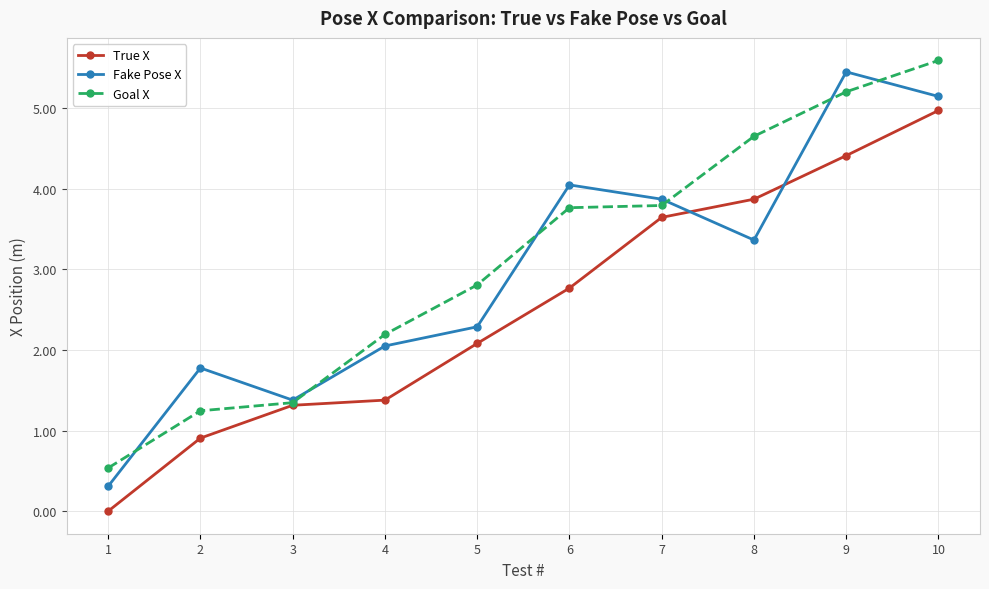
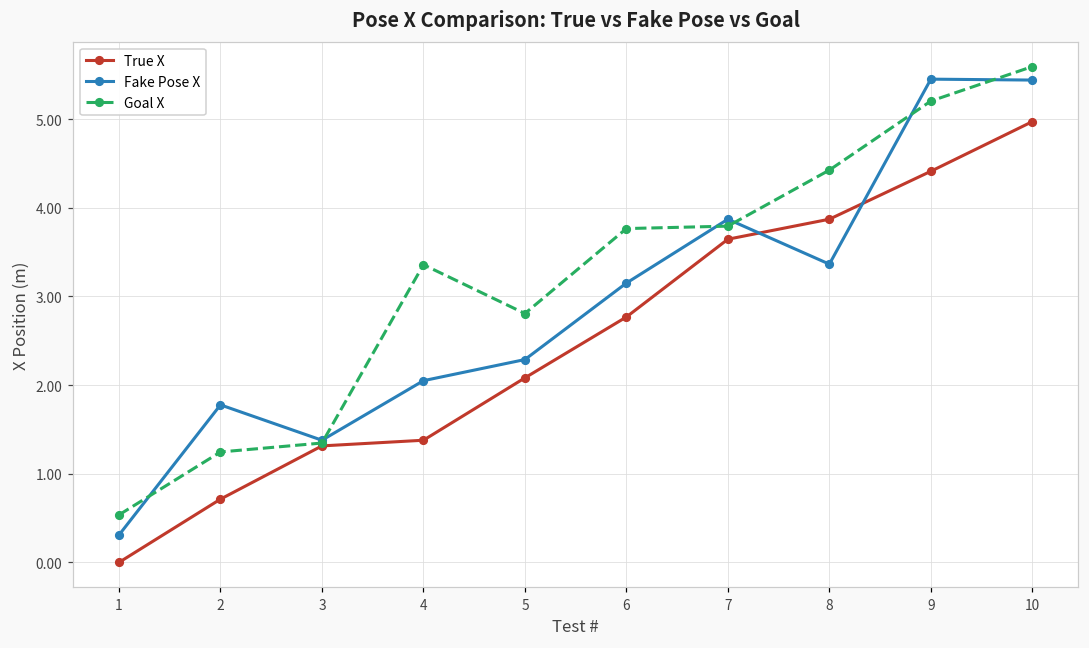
  {
    "True X": {
      "1": 0.0,
-     "2": 0.9,
+     "2": 0.7,
      "3": 1.3,
      "4": 1.4,
      "5": 2.1,
      "6": 2.8,
      "7": 3.6,
      "8": 3.9,
      "9": 4.4,
      "10": 5.0
    },
    "Fake Pose X": {
      "1": 0.3,
      "2": 1.8,
      "3": 1.4,
      "4": 2.0,
      "5": 2.3,
-     "6": 4.0,
+     "6": 3.2,
      "7": 3.9,
      "8": 3.4,
      "9": 5.4,
-     "10": 5.1
+     "10": 5.4
    },
    "Goal X": {
      "1": 0.5,
      "2": 1.2,
      "3": 1.3,
-     "4": 2.2,
+     "4": 3.4,
      "5": 2.8,
      "6": 3.8,
      "7": 3.8,
-     "8": 4.7,
+     "8": 4.4,
      "9": 5.2,
      "10": 5.6
    }
  }
